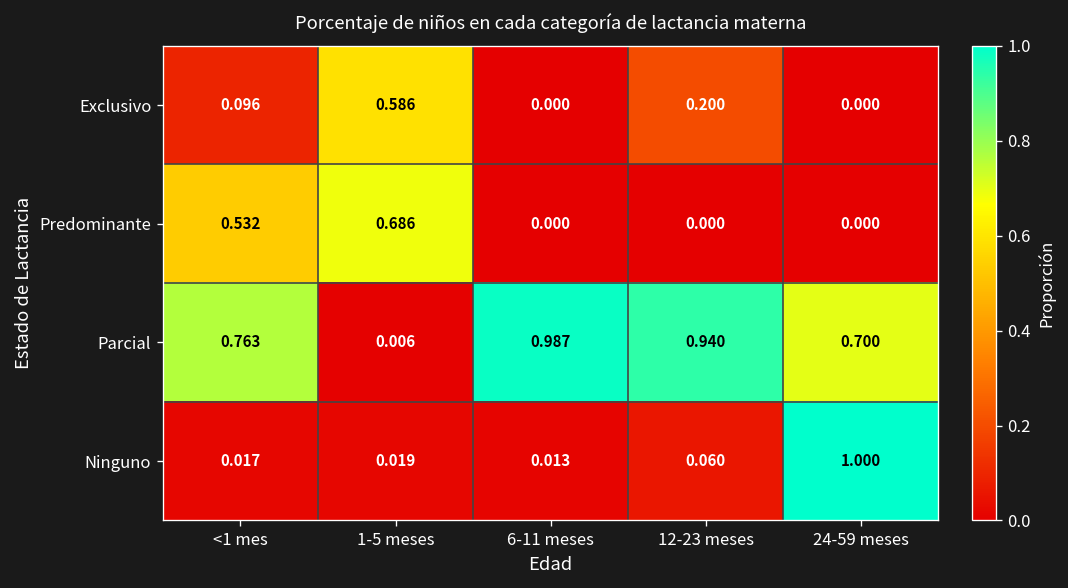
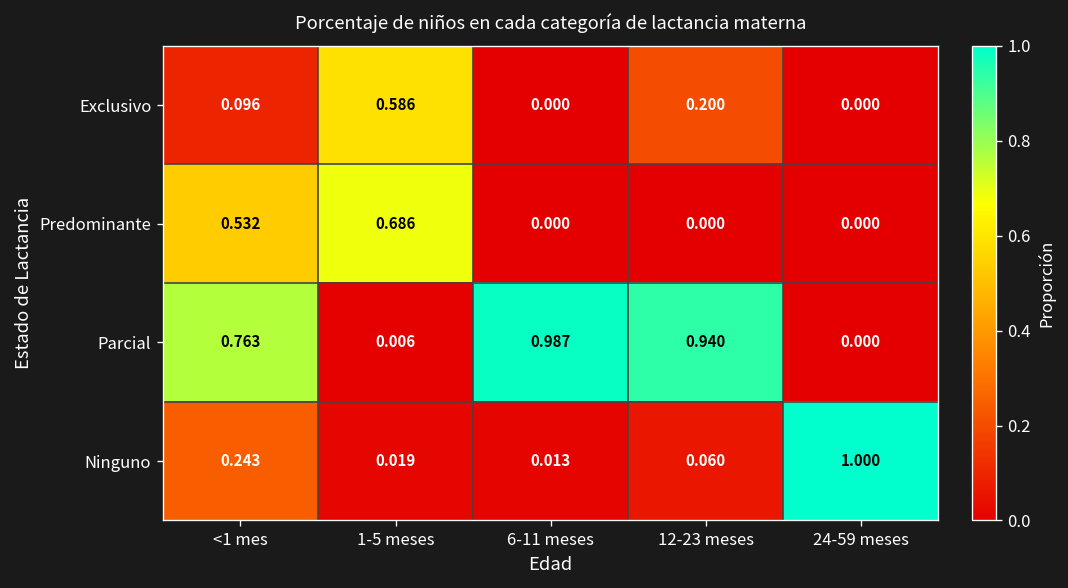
  {
    "Exclusivo": {
      "<1 mes": 0.096,
      "1-5 meses": 0.586,
      "6-11 meses": 0.000,
      "12-23 meses": 0.200,
      "24-59 meses": 0.000
    },
    "Predominante": {
      "<1 mes": 0.532,
      "1-5 meses": 0.686,
      "6-11 meses": 0.000,
      "12-23 meses": 0.000,
      "24-59 meses": 0.000
    },
    "Parcial": {
      "<1 mes": 0.763,
      "1-5 meses": 0.006,
      "6-11 meses": 0.987,
      "12-23 meses": 0.940,
-     "24-59 meses": 0.700
+     "24-59 meses": 0.000
    },
    "Ninguno": {
-     "<1 mes": 0.017,
+     "<1 mes": 0.243,
      "1-5 meses": 0.019,
      "6-11 meses": 0.013,
      "12-23 meses": 0.060,
      "24-59 meses": 1.000
    }
  }
